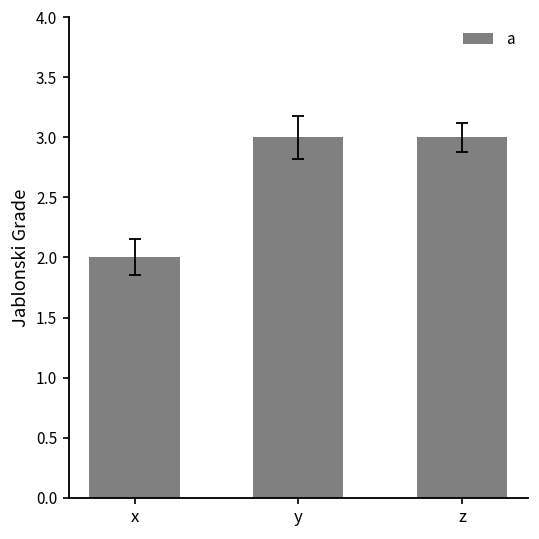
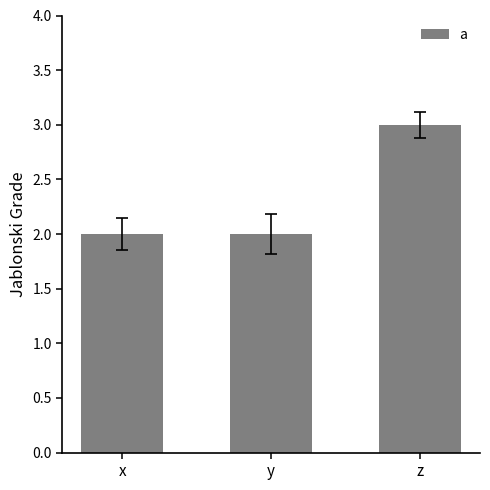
  {
    "a": {
      "x": 2,
-     "y": 3,
+     "y": 2,
      "z": 3
    }
  }
